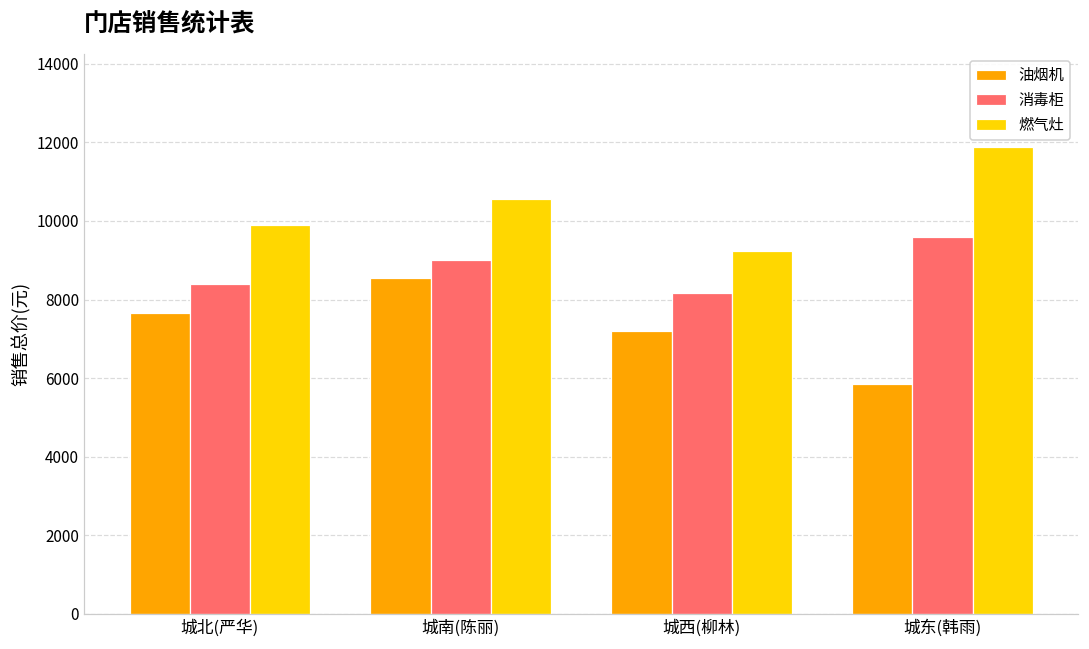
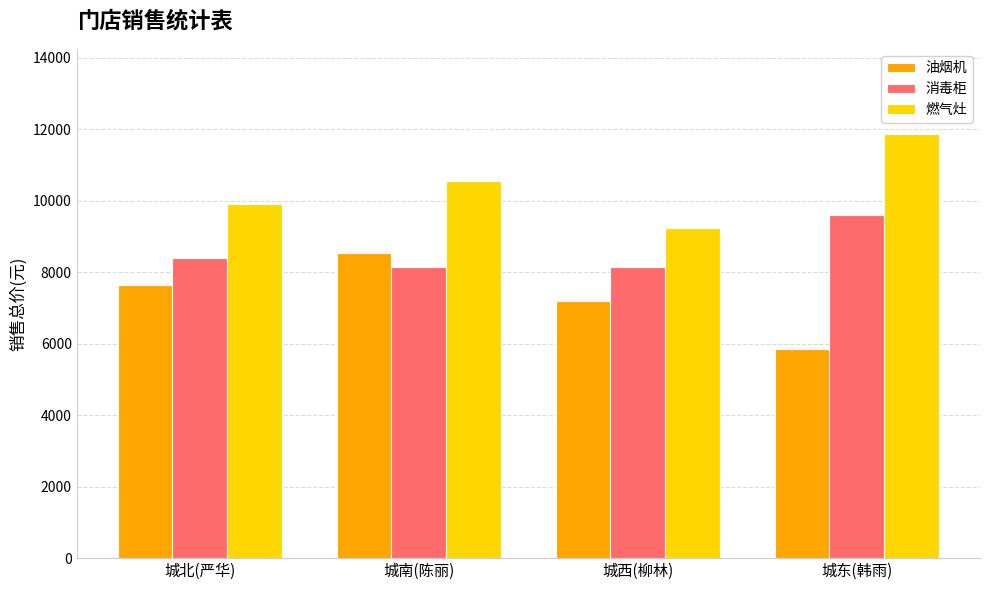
  {
    "消毒柜": {
      "城北(严华)": 8400,
-     "城南(陈丽)": 9000,
+     "城南(陈丽)": 8100,
      "城西(柳林)": 8200,
      "城东(韩雨)": 9600
    }
  }
